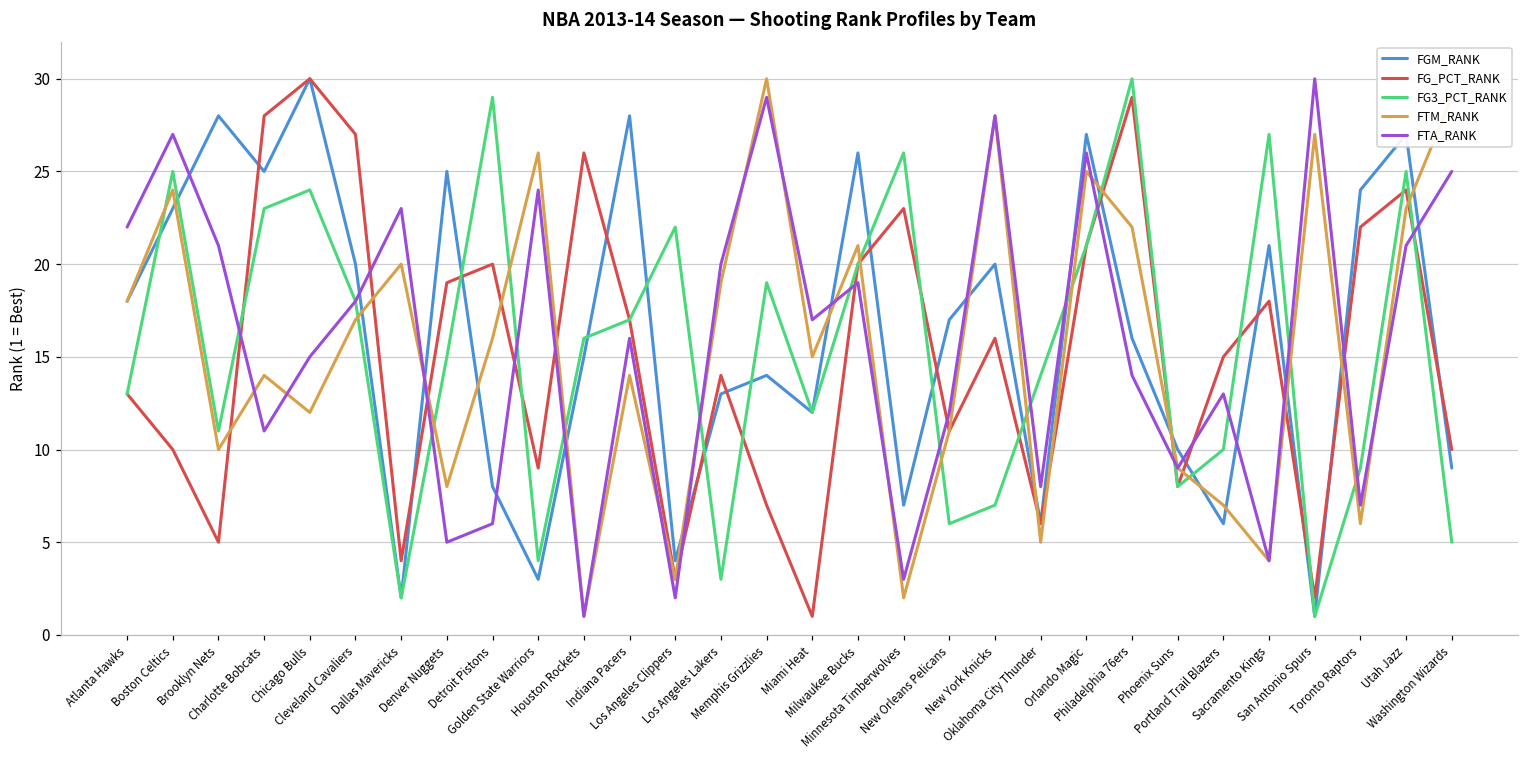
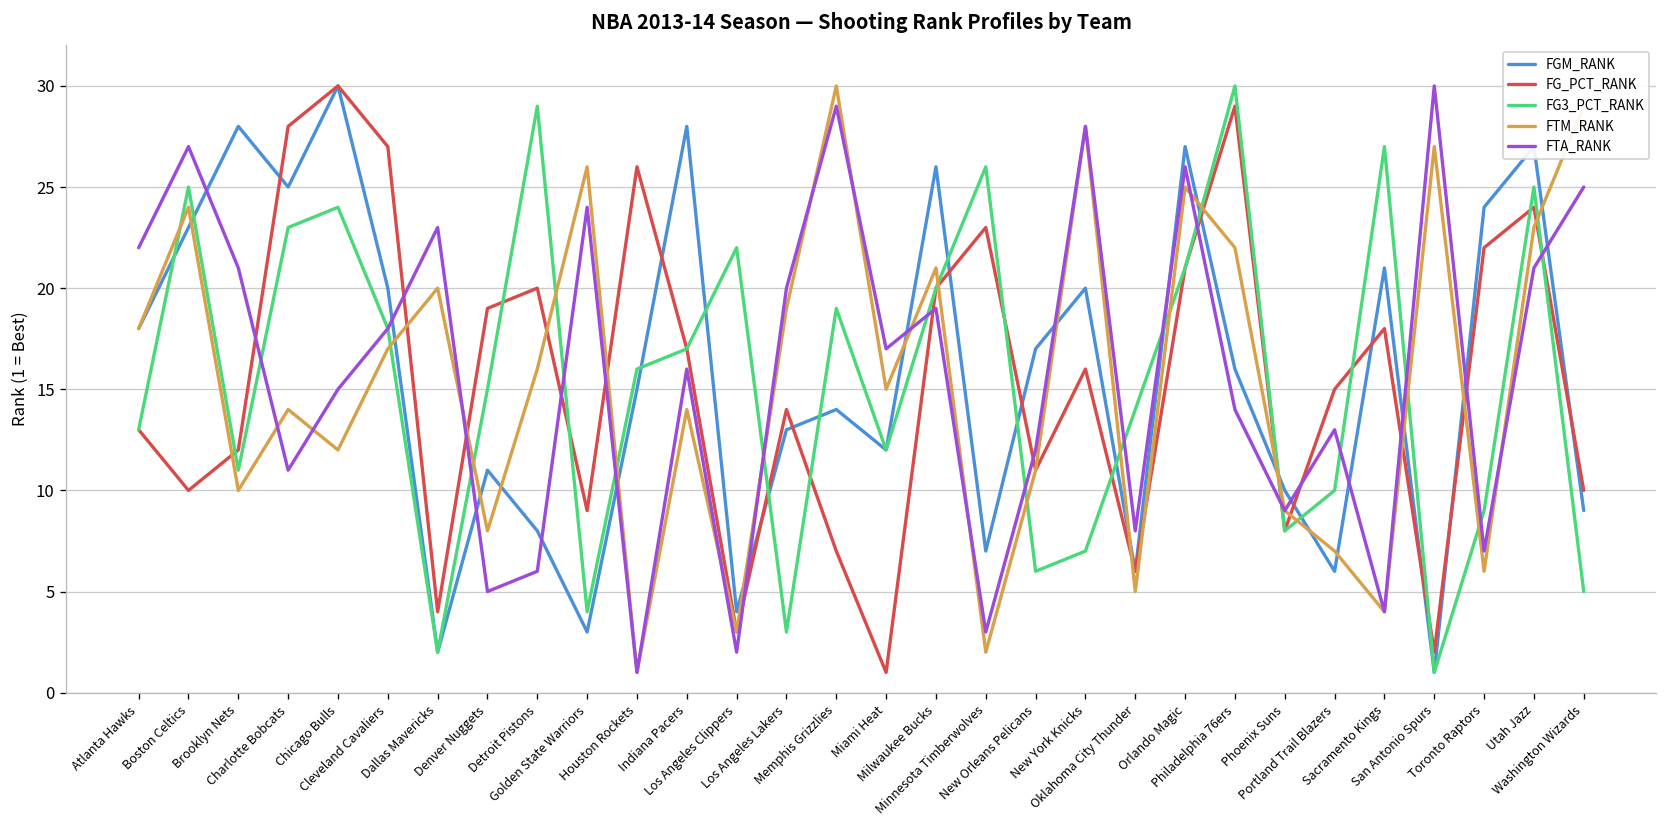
  {
    "FGM_RANK": {
      "Boston Celtics": 23,
      "Brooklyn Nets": 28,
      "Charlotte Bobcats": 25,
      "Cleveland Cavaliers": 20,
-     "Denver Nuggets": 25,
+     "Denver Nuggets": 11,
      "Detroit Pistons": 8,
      "Golden State Warriors": 3,
      "Houston Rockets": 15,
      "Indiana Pacers": 28,
      "Los Angeles Clippers": 4,
      "Los Angeles Lakers": 13,
      "Memphis Grizzlies": 14,
      "Milwaukee Bucks": 26,
      "Minnesota Timberwolves": 7,
      "New Orleans Pelicans": 17,
      "New York Knicks": 20,
      "Orlando Magic": 27,
      "Philadelphia 76ers": 16,
      "Phoenix Suns": 10,
      "Portland Trail Blazers": 6,
      "Sacramento Kings": 21,
      "Toronto Raptors": 24,
      "Washington Wizards": 9
    },
    "FG_PCT_RANK": {
      "Boston Celtics": 10,
-     "Brooklyn Nets": 5,
+     "Brooklyn Nets": 12,
      "Charlotte Bobcats": 28,
      "Cleveland Cavaliers": 27,
      "Dallas Mavericks": 4,
      "Denver Nuggets": 19,
      "Detroit Pistons": 20,
      "Golden State Warriors": 9,
      "Houston Rockets": 26,
      "Los Angeles Lakers": 14,
      "Memphis Grizzlies": 7,
      "Miami Heat": 1,
      "Minnesota Timberwolves": 23,
      "New York Knicks": 16,
      "Philadelphia 76ers": 29,
      "Portland Trail Blazers": 15,
      "Sacramento Kings": 18,
      "San Antonio Spurs": 2,
      "Toronto Raptors": 22,
      "Utah Jazz": 24,
      "Washington Wizards": 10
    },
    "FG3_PCT_RANK": {
      "Boston Celtics": 25,
      "Brooklyn Nets": 11,
      "Charlotte Bobcats": 23,
      "Chicago Bulls": 24,
      "Denver Nuggets": 15,
      "Detroit Pistons": 29,
      "Golden State Warriors": 4,
      "Houston Rockets": 16,
      "Los Angeles Clippers": 22,
      "Los Angeles Lakers": 3,
      "Memphis Grizzlies": 19,
      "Minnesota Timberwolves": 26,
      "New Orleans Pelicans": 6,
      "New York Knicks": 7,
      "Oklahoma City Thunder": 14,
      "Philadelphia 76ers": 30,
      "Portland Trail Blazers": 10,
      "Sacramento Kings": 27,
      "Toronto Raptors": 9,
      "Utah Jazz": 25,
      "Washington Wizards": 5
    },
    "FTM_RANK": {
      "Boston Celtics": 24,
      "Brooklyn Nets": 10,
      "Charlotte Bobcats": 14,
      "Chicago Bulls": 12,
      "Cleveland Cavaliers": 17,
      "Dallas Mavericks": 20,
      "Denver Nuggets": 8,
      "Detroit Pistons": 16,
      "Golden State Warriors": 26,
      "Indiana Pacers": 14,
      "Los Angeles Lakers": 19,
      "Memphis Grizzlies": 30,
      "Miami Heat": 15,
      "Milwaukee Bucks": 21,
      "Minnesota Timberwolves": 2,
      "Oklahoma City Thunder": 5,
      "Orlando Magic": 25,
      "Philadelphia 76ers": 22,
      "Portland Trail Blazers": 7,
      "San Antonio Spurs": 27,
      "Toronto Raptors": 6,
      "Utah Jazz": 23
    },
    "FTA_RANK": {
      "Atlanta Hawks": 22,
      "Boston Celtics": 27,
      "Brooklyn Nets": 21,
      "Charlotte Bobcats": 11,
      "Chicago Bulls": 15,
      "Dallas Mavericks": 23,
      "Denver Nuggets": 5,
      "Detroit Pistons": 6,
      "Golden State Warriors": 24,
      "Indiana Pacers": 16,
      "Los Angeles Clippers": 2,
      "Los Angeles Lakers": 20,
      "Memphis Grizzlies": 29,
      "Miami Heat": 17,
      "Milwaukee Bucks": 19,
      "Minnesota Timberwolves": 3,
      "New Orleans Pelicans": 12,
      "Oklahoma City Thunder": 8,
      "Orlando Magic": 26,
      "Philadelphia 76ers": 14,
      "Portland Trail Blazers": 13,
      "San Antonio Spurs": 30,
      "Toronto Raptors": 7,
      "Utah Jazz": 21,
      "Washington Wizards": 25
    }
  }
